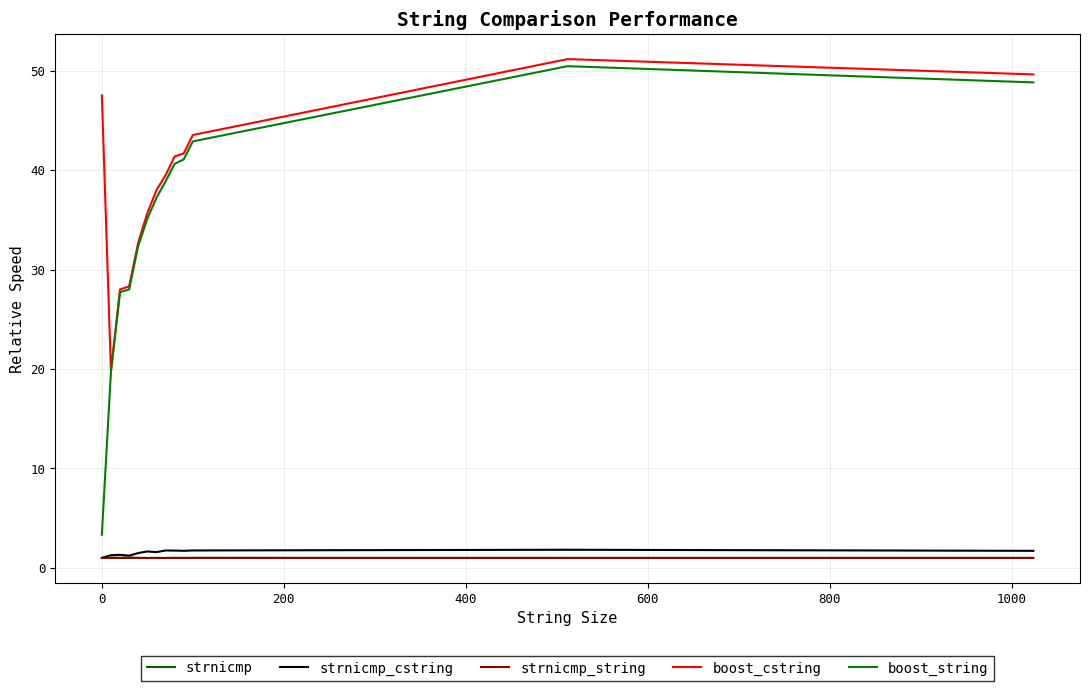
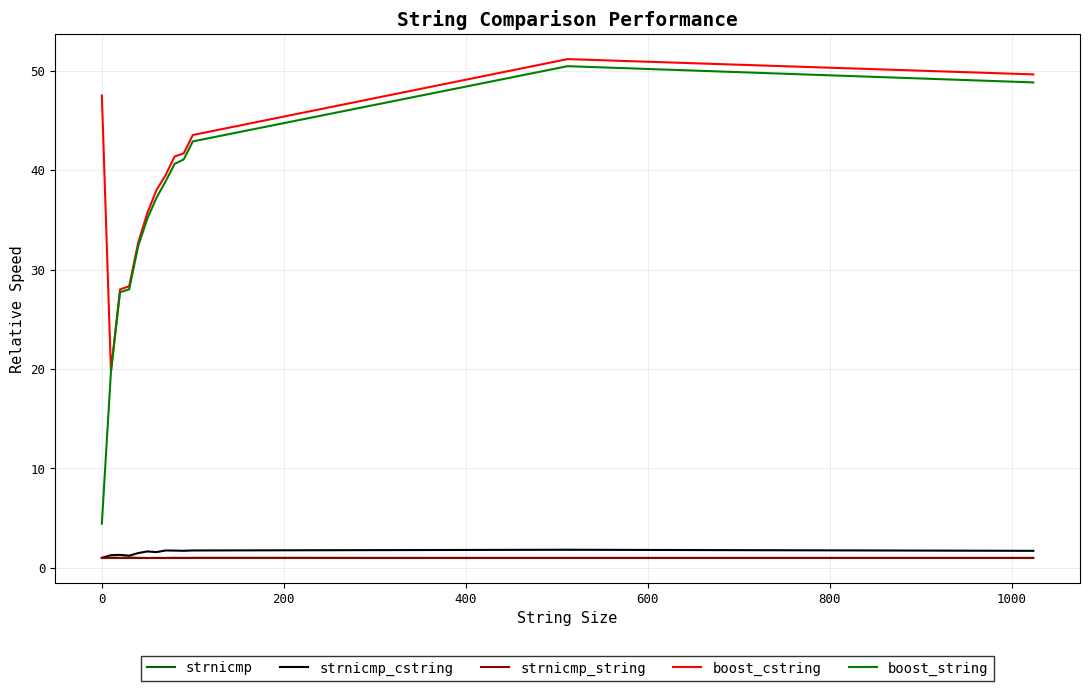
  {
    "boost_cstring": {
      "0": 48
    },
    "boost_string": {
-     "0": 3
+     "0": 4
    }
  }
